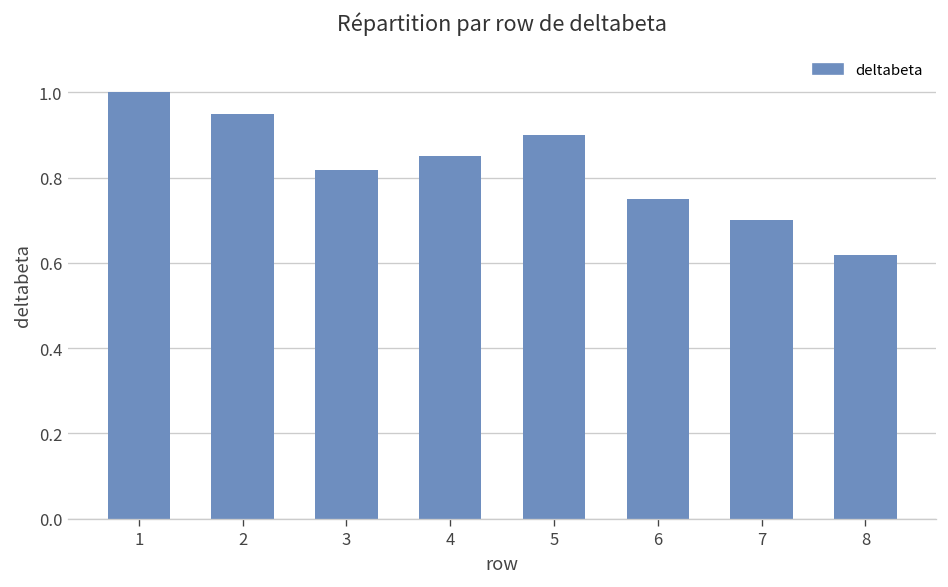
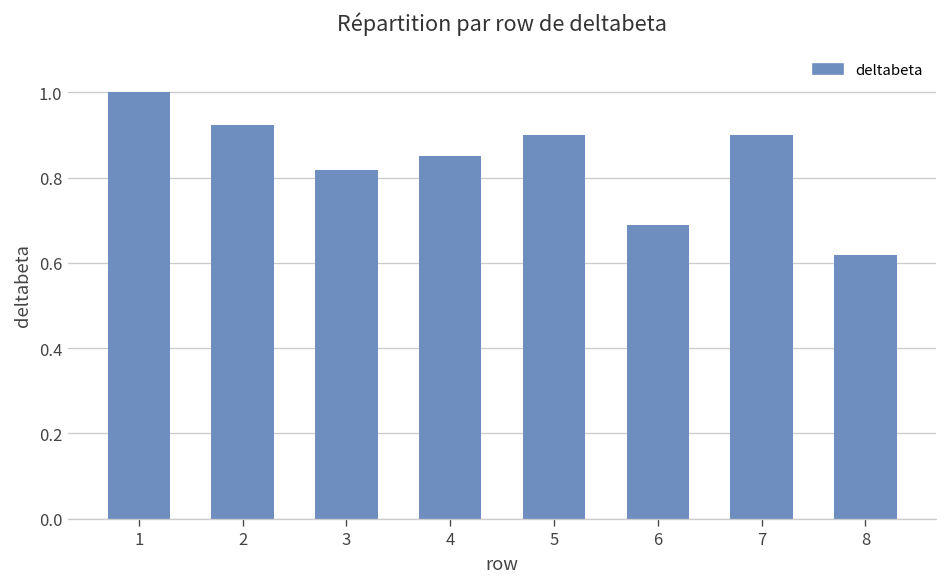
  {
    "1": 1.00,
-   "2": 0.95,
+   "2": 0.92,
    "3": 0.82,
    "4": 0.85,
    "5": 0.90,
-   "6": 0.75,
-   "7": 0.7,
+   "6": 0.69,
+   "7": 0.9,
    "8": 0.62
  }
